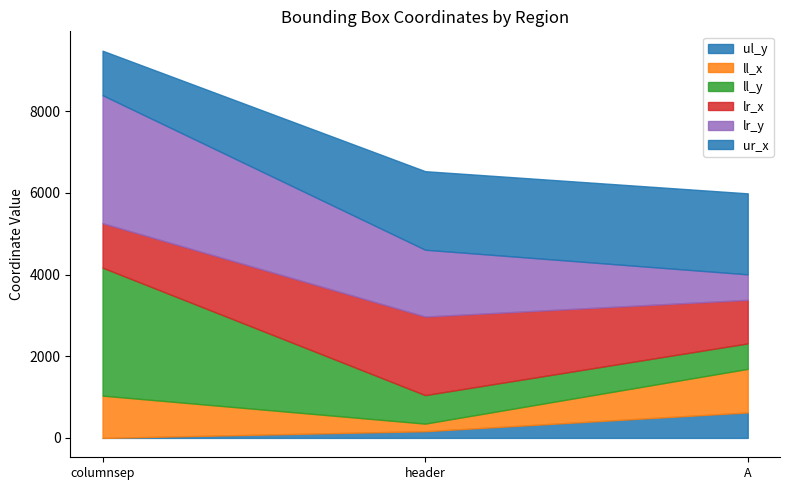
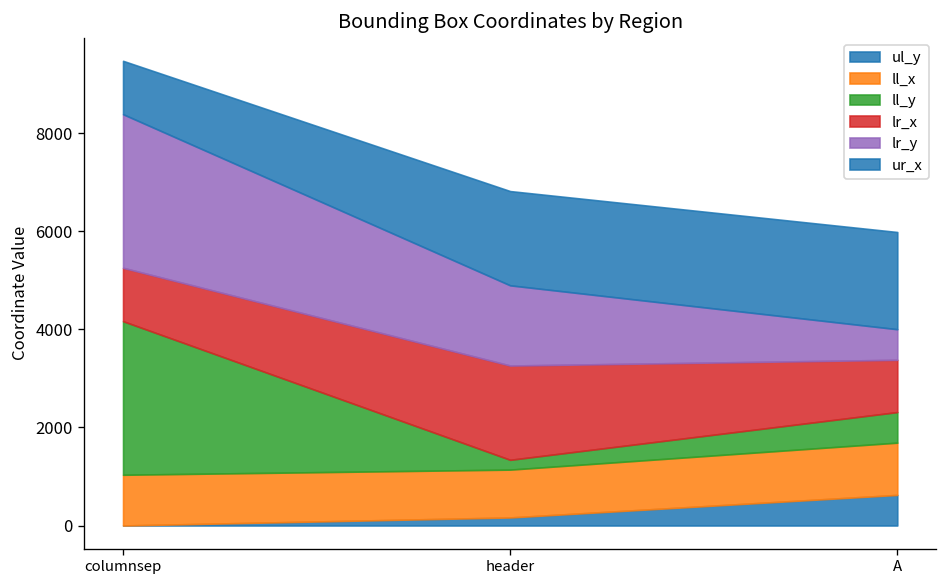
  {
    "ll_x": {
      "columnsep": 1000,
-     "header": 200,
+     "header": 1000,
      "A": 1100
    },
    "ll_y": {
      "columnsep": 3100,
-     "header": 700,
+     "header": 200,
      "A": 600
    },
    "lr_x": {
      "columnsep": 1100,
      "header": 1900,
      "A": 1100
    },
    "lr_y": {
      "columnsep": 3100,
      "header": 1600,
      "A": 600
    }
  }
